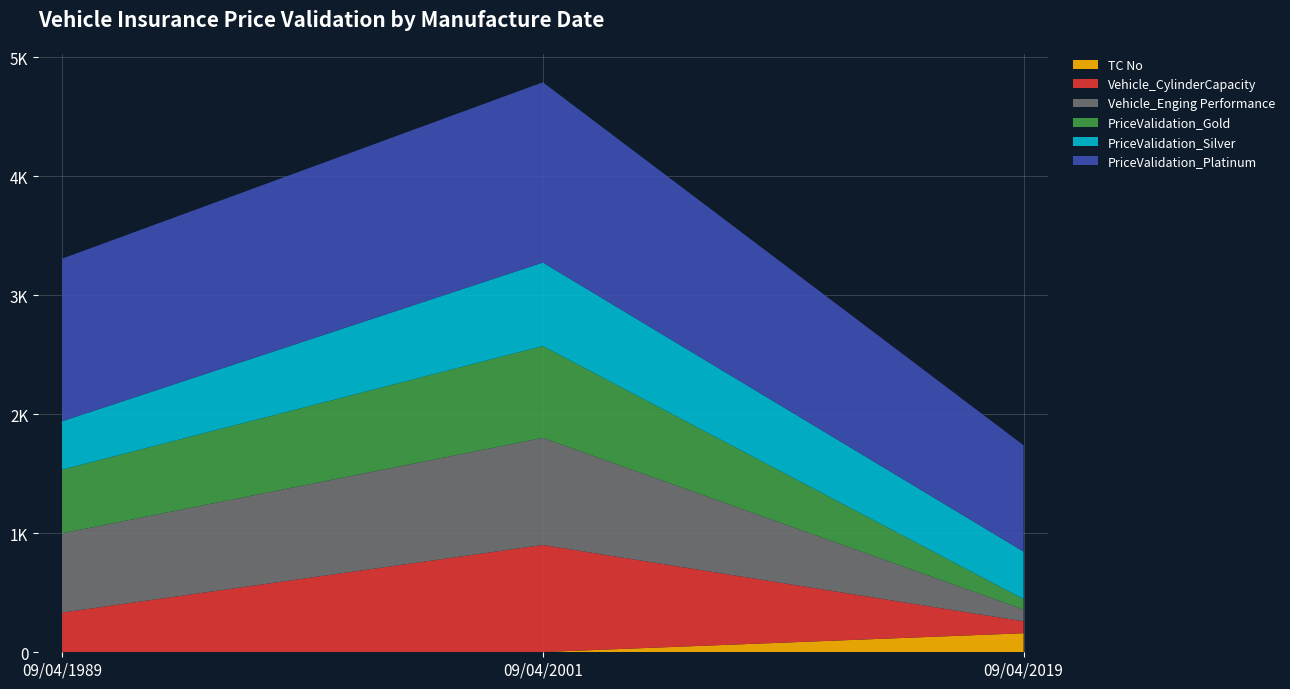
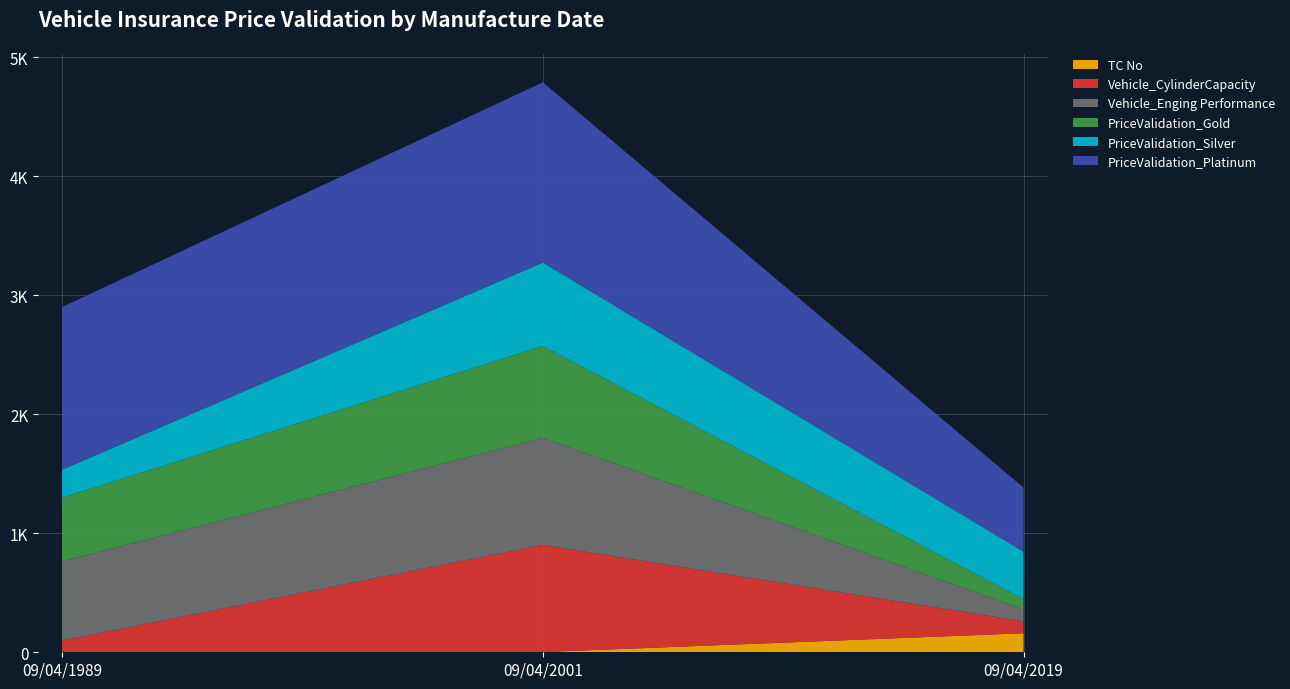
  {
    "TC No": {
      "09/04/2019": 160
    },
    "Vehicle_CylinderCapacity": {
-     "09/04/1989": 330,
+     "09/04/1989": 100,
      "09/04/2001": 900,
      "09/04/2019": 100
    },
    "Vehicle_Enging Performance": {
      "09/04/1989": 670,
      "09/04/2001": 900,
      "09/04/2019": 100
    },
    "PriceValidation_Gold": {
      "09/04/1989": 540,
      "09/04/2001": 770,
      "09/04/2019": 90
    },
    "PriceValidation_Silver": {
-     "09/04/1989": 410,
+     "09/04/1989": 240,
      "09/04/2001": 700,
      "09/04/2019": 400
    },
    "PriceValidation_Platinum": {
      "09/04/1989": 1370,
      "09/04/2001": 1520,
-     "09/04/2019": 890
+     "09/04/2019": 540
    }
  }
